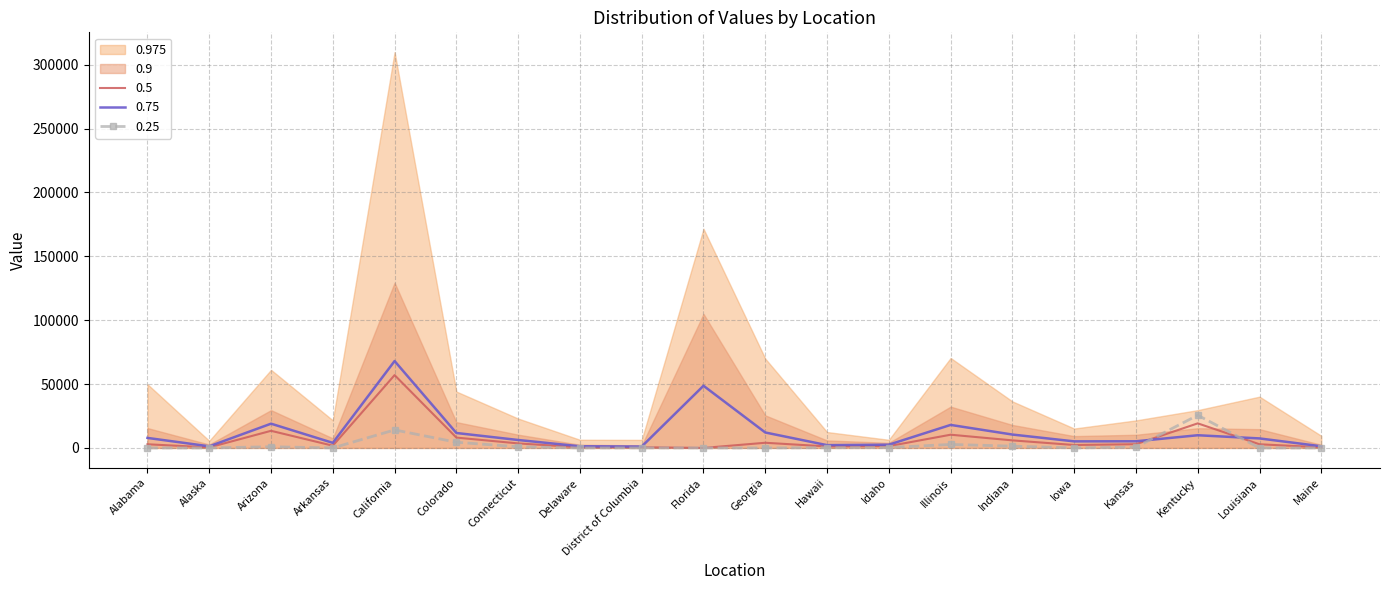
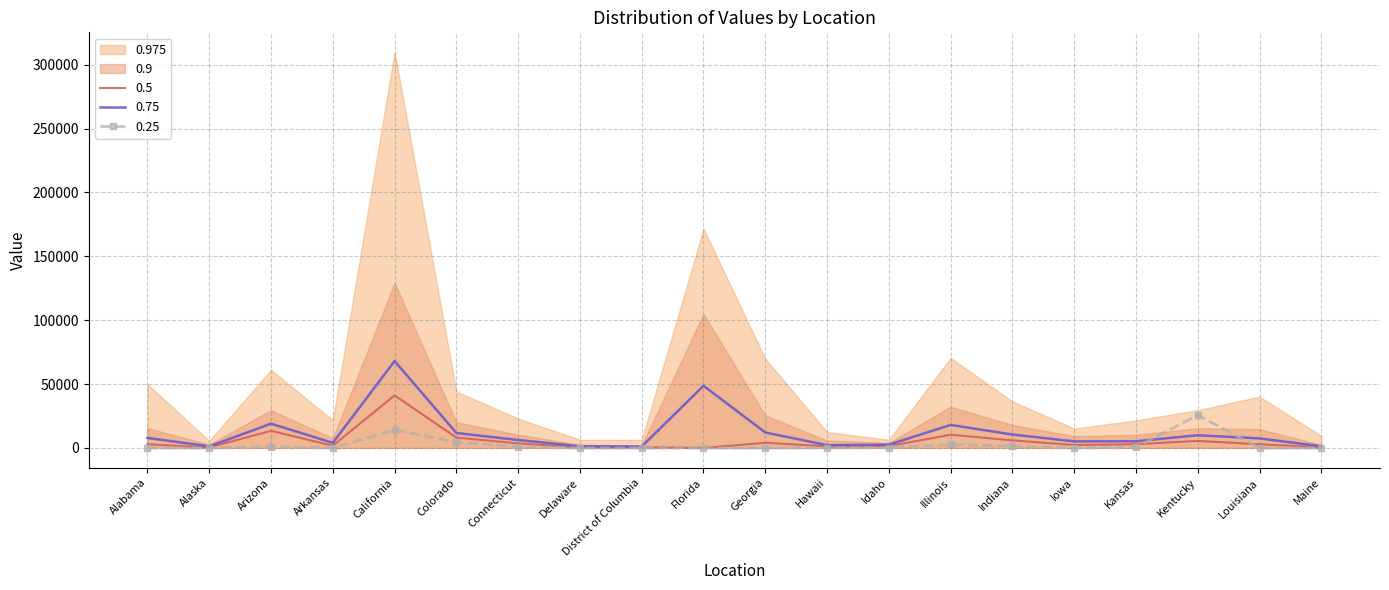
  {
    "0.5": {
      "Alabama": 3000,
      "Arizona": 13000,
-     "California": 57000,
+     "California": 41000,
      "Colorado": 8000,
      "Connecticut": 4000,
      "Georgia": 4000,
      "Illinois": 10000,
      "Indiana": 6000,
      "Iowa": 2000,
      "Kansas": 3000,
-     "Kentucky": 19000,
+     "Kentucky": 6000,
      "Louisiana": 3000
    },
    "0.75": {
      "Alabama": 8000,
      "Arizona": 19000,
      "Arkansas": 4000,
      "California": 68000,
      "Colorado": 12000,
      "Connecticut": 6000,
      "Florida": 49000,
      "Georgia": 12000,
      "Illinois": 18000,
      "Indiana": 10000,
      "Iowa": 5000,
      "Kansas": 5000,
      "Kentucky": 10000,
      "Louisiana": 7000
    },
    "0.25": {
      "Alabama": 0,
      "Arizona": 1000,
      "California": 14000,
      "Colorado": 4000,
      "Connecticut": 1000,
      "Georgia": 0,
      "Illinois": 3000,
      "Indiana": 1000,
      "Iowa": 0,
      "Kansas": 1000,
      "Kentucky": 26000,
      "Louisiana": 0
    }
  }
